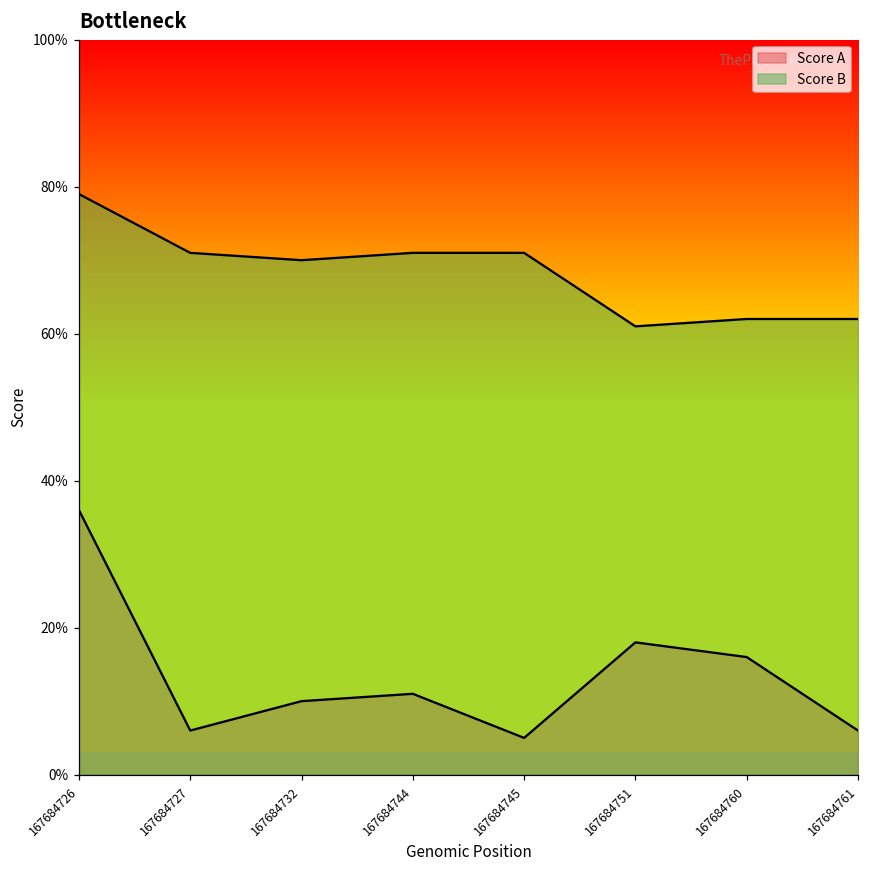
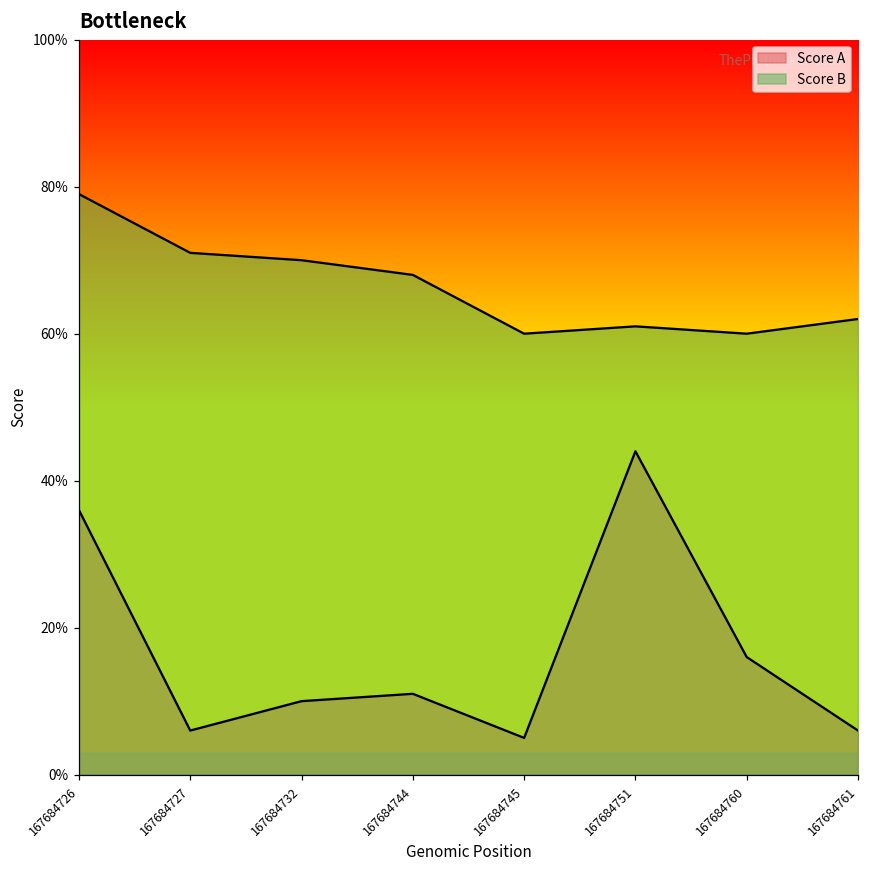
  {
    "Score A": {
      "167684726": "36%",
      "167684727": "6%",
      "167684732": "10%",
      "167684744": "11%",
      "167684745": "5%",
-     "167684751": "18%",
+     "167684751": "44%",
      "167684760": "16%",
      "167684761": "6%"
    },
    "Score B": {
      "167684726": "79%",
      "167684727": "71%",
      "167684732": "70%",
-     "167684744": "71%",
-     "167684745": "71%",
+     "167684744": "68%",
+     "167684745": "60%",
      "167684751": "61%",
-     "167684760": "62%",
+     "167684760": "60%",
      "167684761": "62%"
    }
  }
